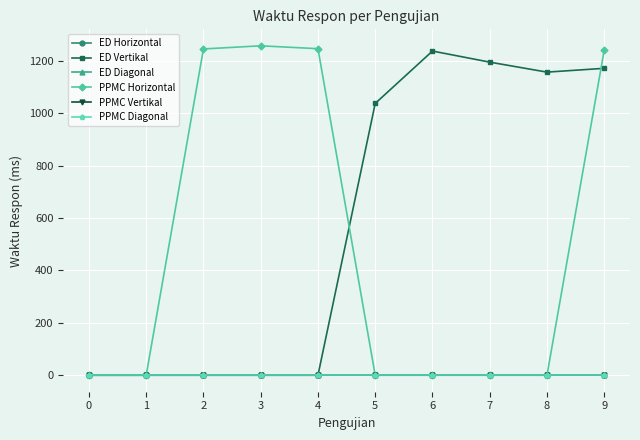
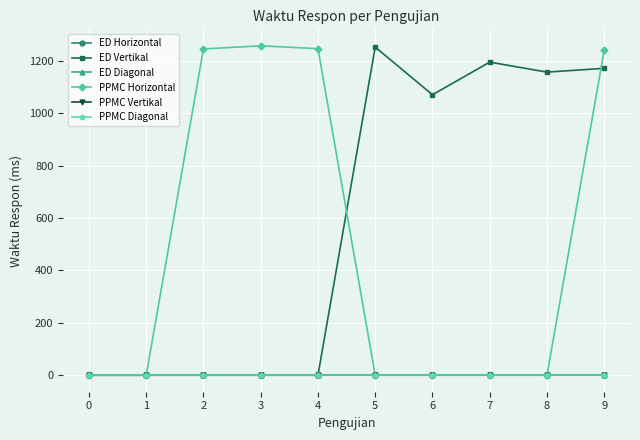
  {
    "ED Vertikal": {
-     "5": 1040,
-     "6": 1240,
+     "5": 1250,
+     "6": 1070,
      "7": 1190,
      "8": 1160,
      "9": 1170
    }
  }
